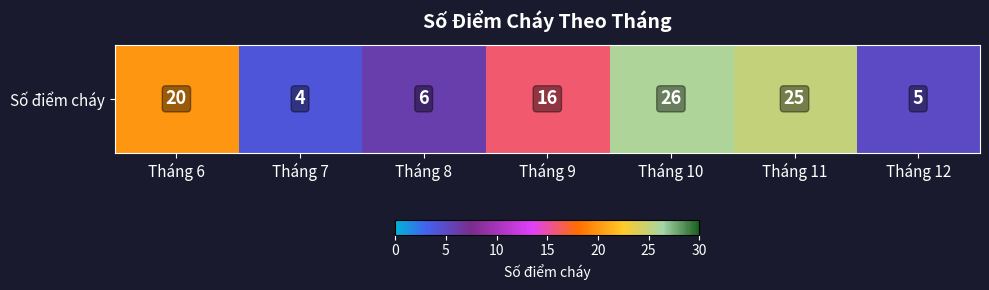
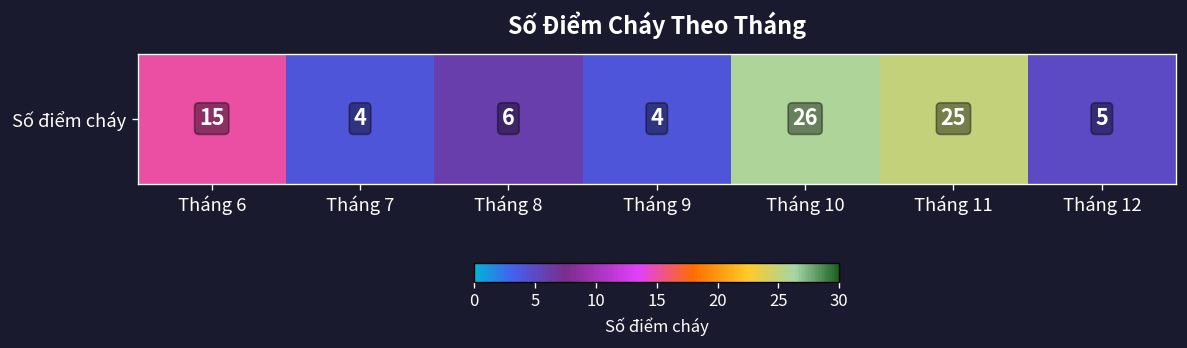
  {
    "Số điểm cháy": {
-     "Tháng 6": 20,
-     "Tháng 9": 16
+     "Tháng 6": 15,
+     "Tháng 9": 4
    }
  }
